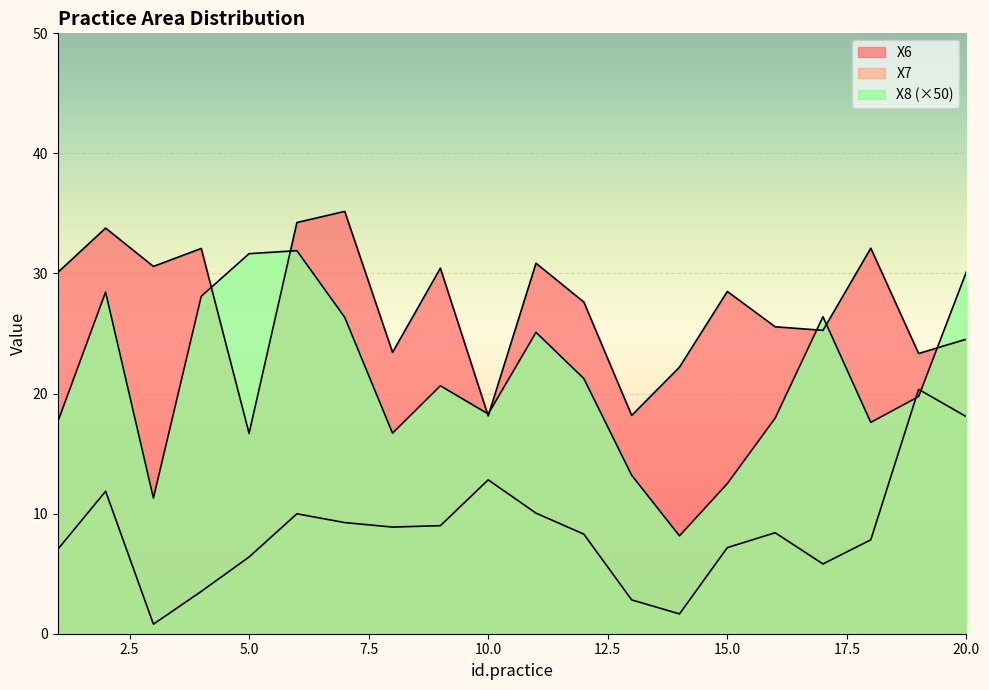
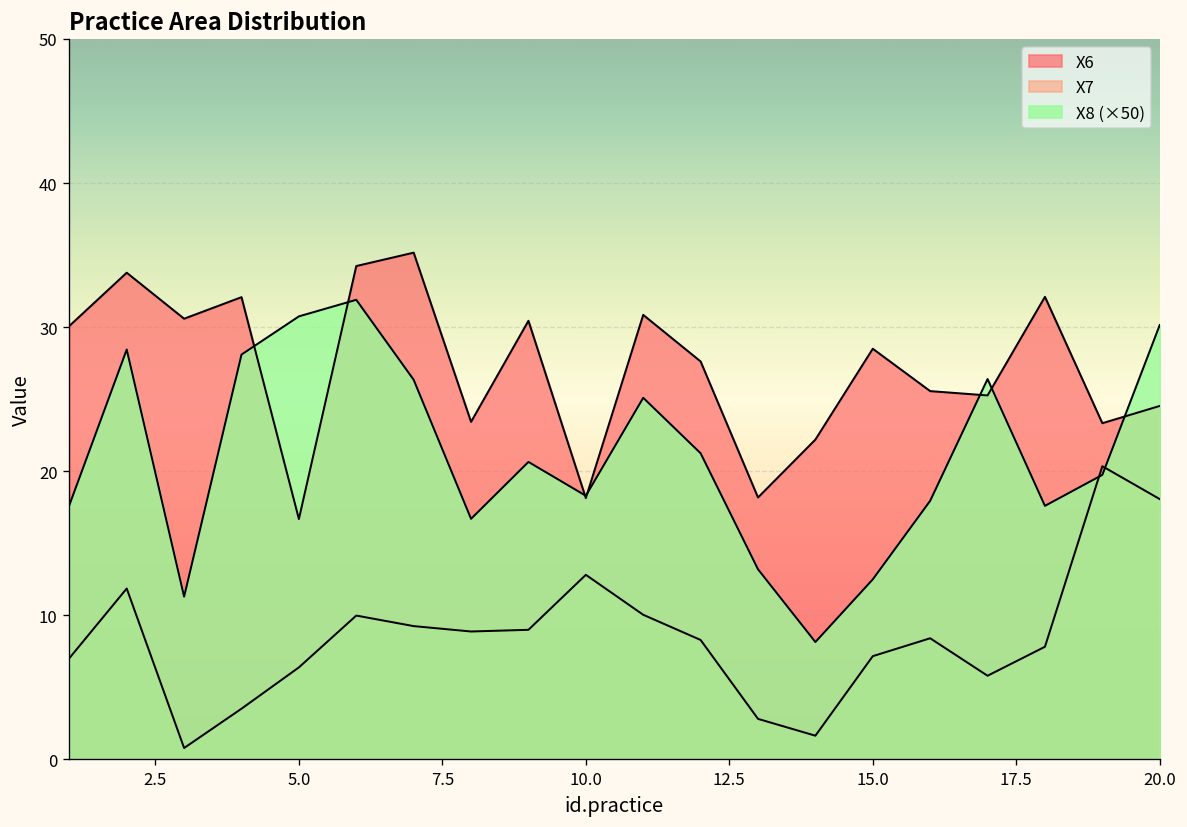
  {
    "X8 (×50)": {
-     "5.0": 31.7,
+     "5.0": 30.8,
      "15.0": 12.5,
      "20.0": 30.2
    }
  }
